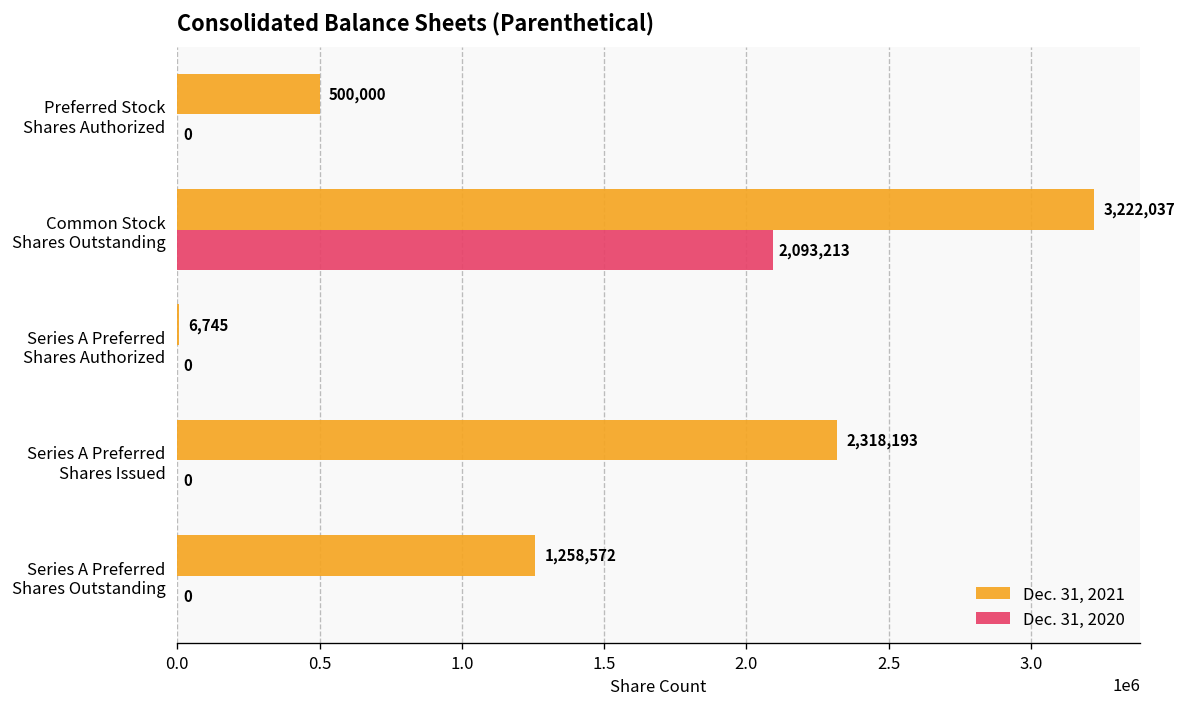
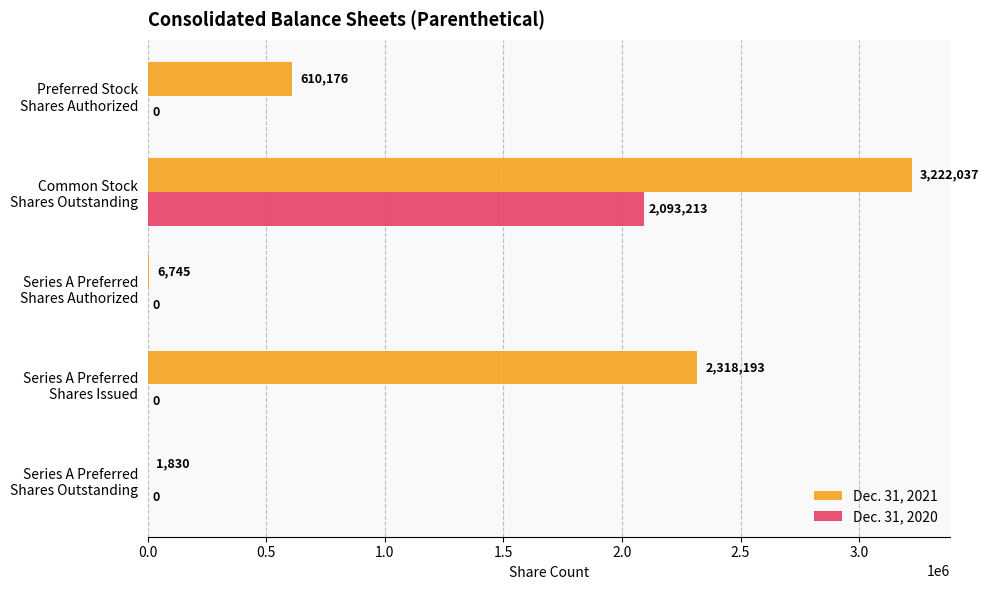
  {
    "Dec. 31, 2021": {
-     "Preferred Stock Shares Authorized": "500,000",
+     "Preferred Stock Shares Authorized": "610,176",
      "Common Stock Shares Outstanding": "3,222,037",
      "Series A Preferred Shares Authorized": "6,745",
      "Series A Preferred Shares Issued": "2,318,193",
-     "Series A Preferred Shares Outstanding": "1,258,572"
+     "Series A Preferred Shares Outstanding": "1,830"
    },
    "Dec. 31, 2020": {
      "Preferred Stock Shares Authorized": "0",
      "Common Stock Shares Outstanding": "2,093,213",
      "Series A Preferred Shares Authorized": "0",
      "Series A Preferred Shares Issued": "0",
      "Series A Preferred Shares Outstanding": "0"
    }
  }
